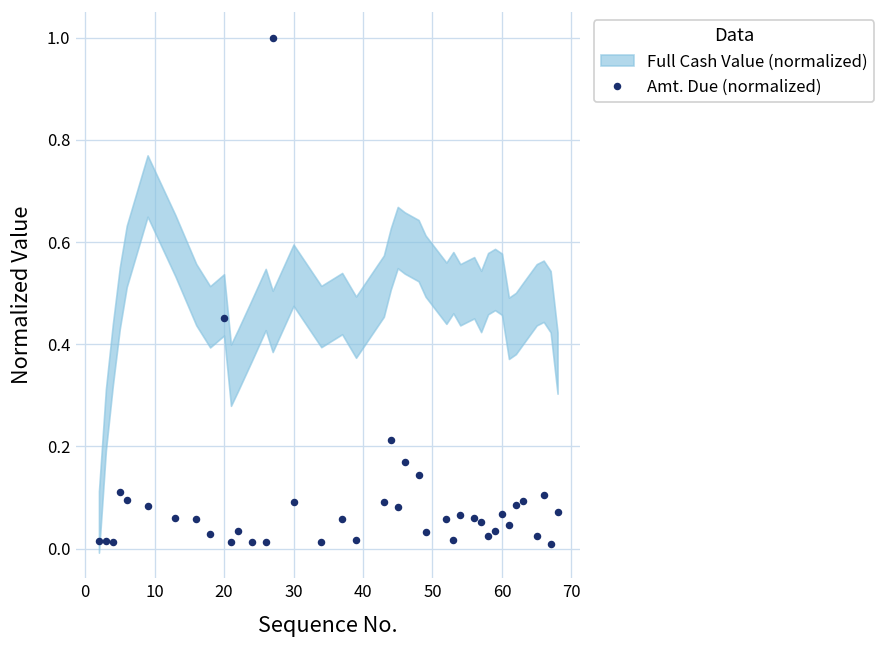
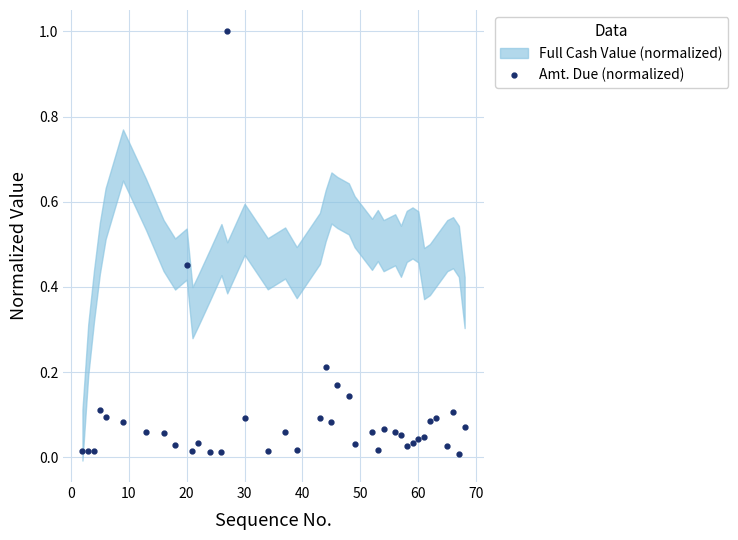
  {
    "Amt. Due (normalized)": {
      "20": 0.45,
      "30": 0.09,
-     "60": 0.07
+     "60": 0.04
    }
  }
